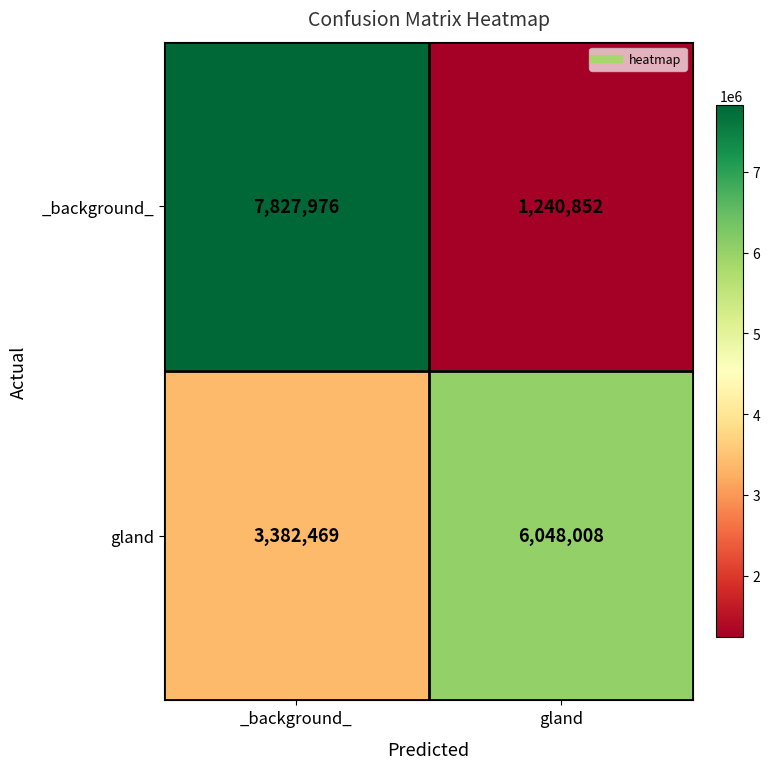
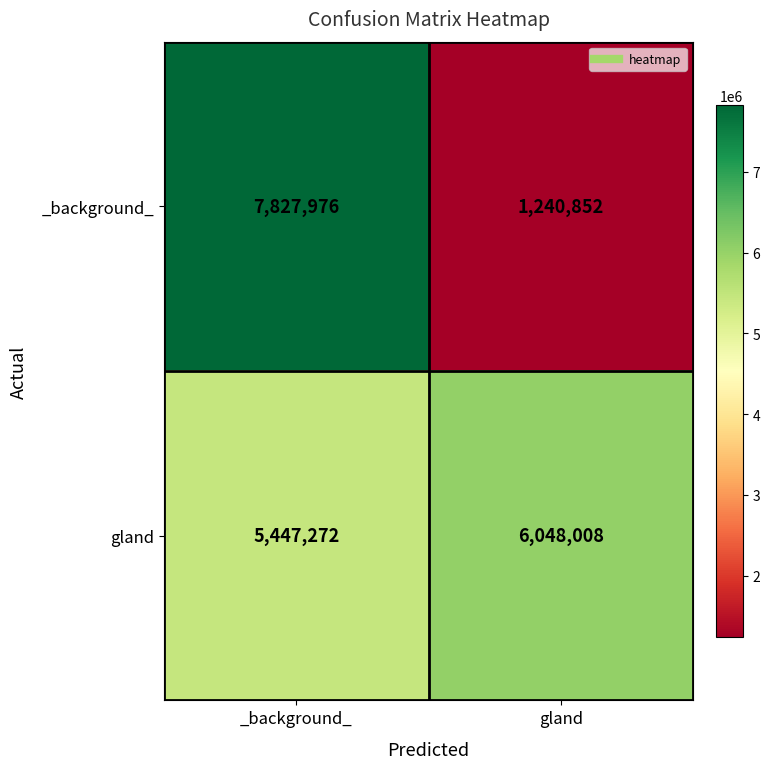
  {
    "_background_": {
      "_background_": "7,827,976",
      "gland": "1,240,852"
    },
    "gland": {
-     "_background_": "3,382,469",
+     "_background_": "5,447,272",
      "gland": "6,048,008"
    }
  }
